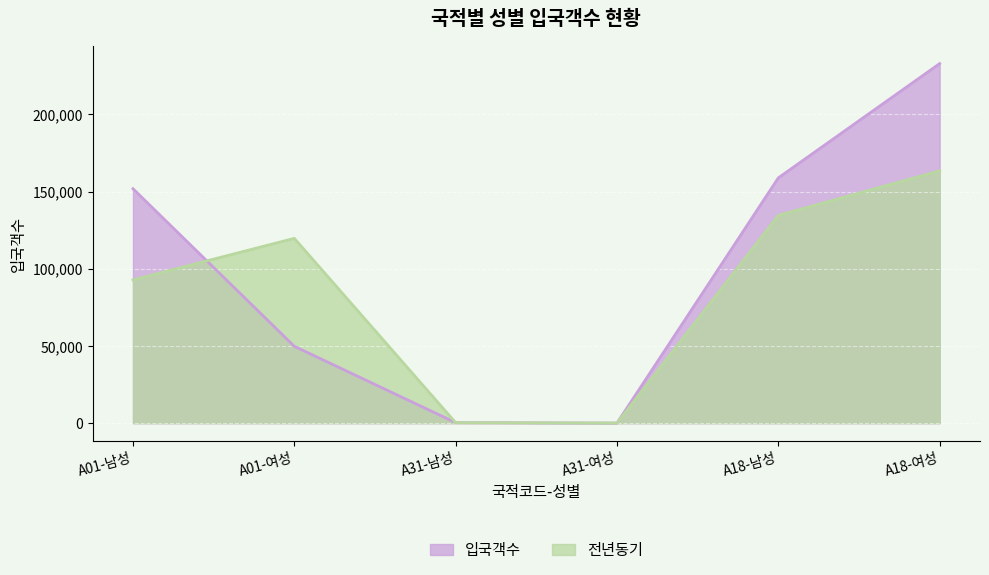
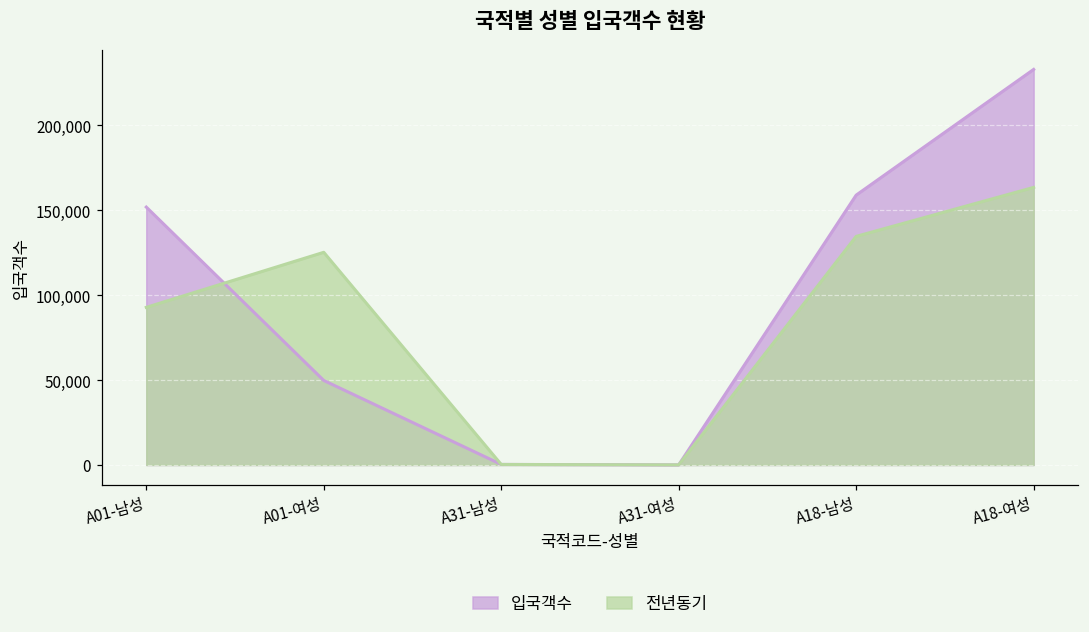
  {
    "입국객수": {
      "A01-남성": "152,000",
      "A01-여성": "50,000",
      "A18-남성": "159,000",
      "A18-여성": "233,000"
    },
    "전년동기": {
      "A01-남성": "93,000",
-     "A01-여성": "120,000",
+     "A01-여성": "125,000",
      "A18-남성": "135,000",
      "A18-여성": "163,000"
    }
  }
